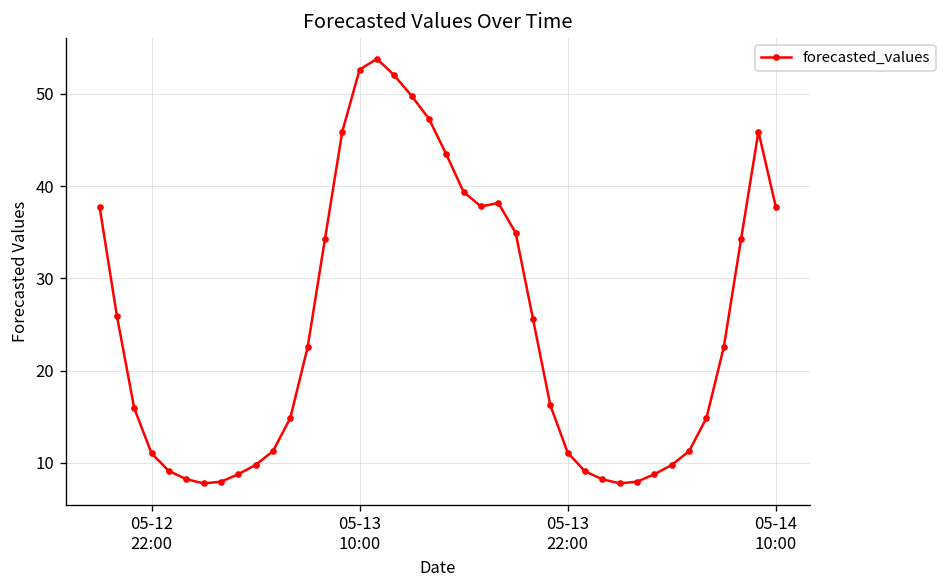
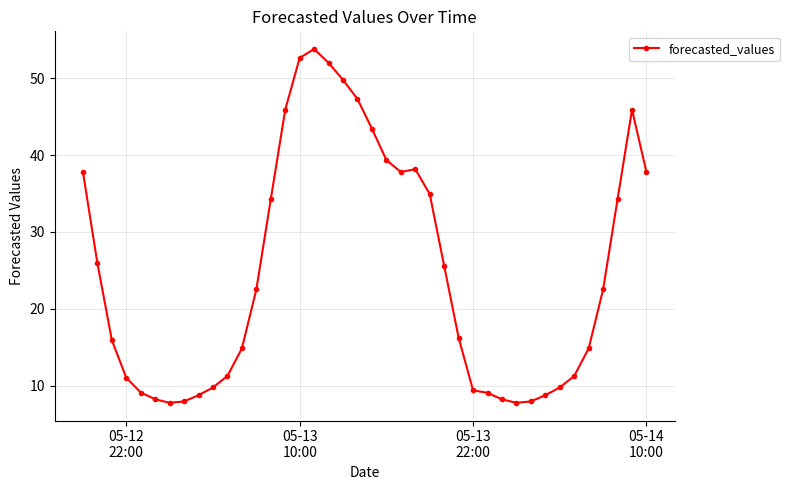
  {
    "05-12 22:00": 11,
    "05-13 10:00": 53,
-   "05-13 22:00": 11,
+   "05-13 22:00": 9,
    "05-14 10:00": 38
  }
